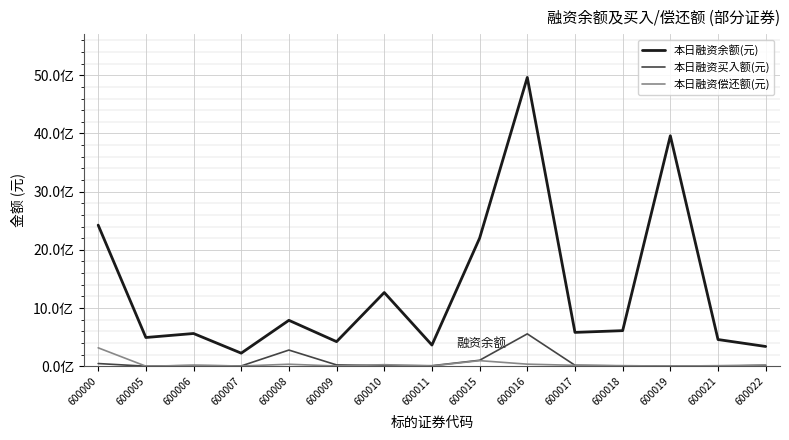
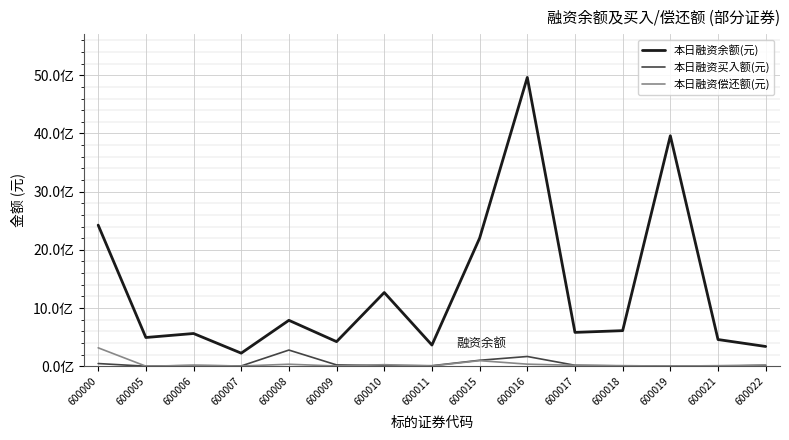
  {
    "本日融资余额(元)": {
      "600000": "24亿",
      "600005": "5亿",
      "600006": "6亿",
      "600007": "2亿",
      "600008": "8亿",
      "600009": "4亿",
      "600010": "13亿",
      "600011": "4亿",
      "600015": "22亿",
      "600016": "50亿",
      "600017": "6亿",
      "600018": "6亿",
      "600019": "40亿",
      "600021": "5亿",
      "600022": "3亿"
    },
    "本日融资买入额(元)": {
      "600000": "0亿",
      "600008": "3亿",
-     "600016": "6亿"
+     "600016": "2亿"
    },
    "本日融资偿还额(元)": {
      "600000": "3亿",
      "600008": "0亿",
      "600016": "0亿"
    }
  }
